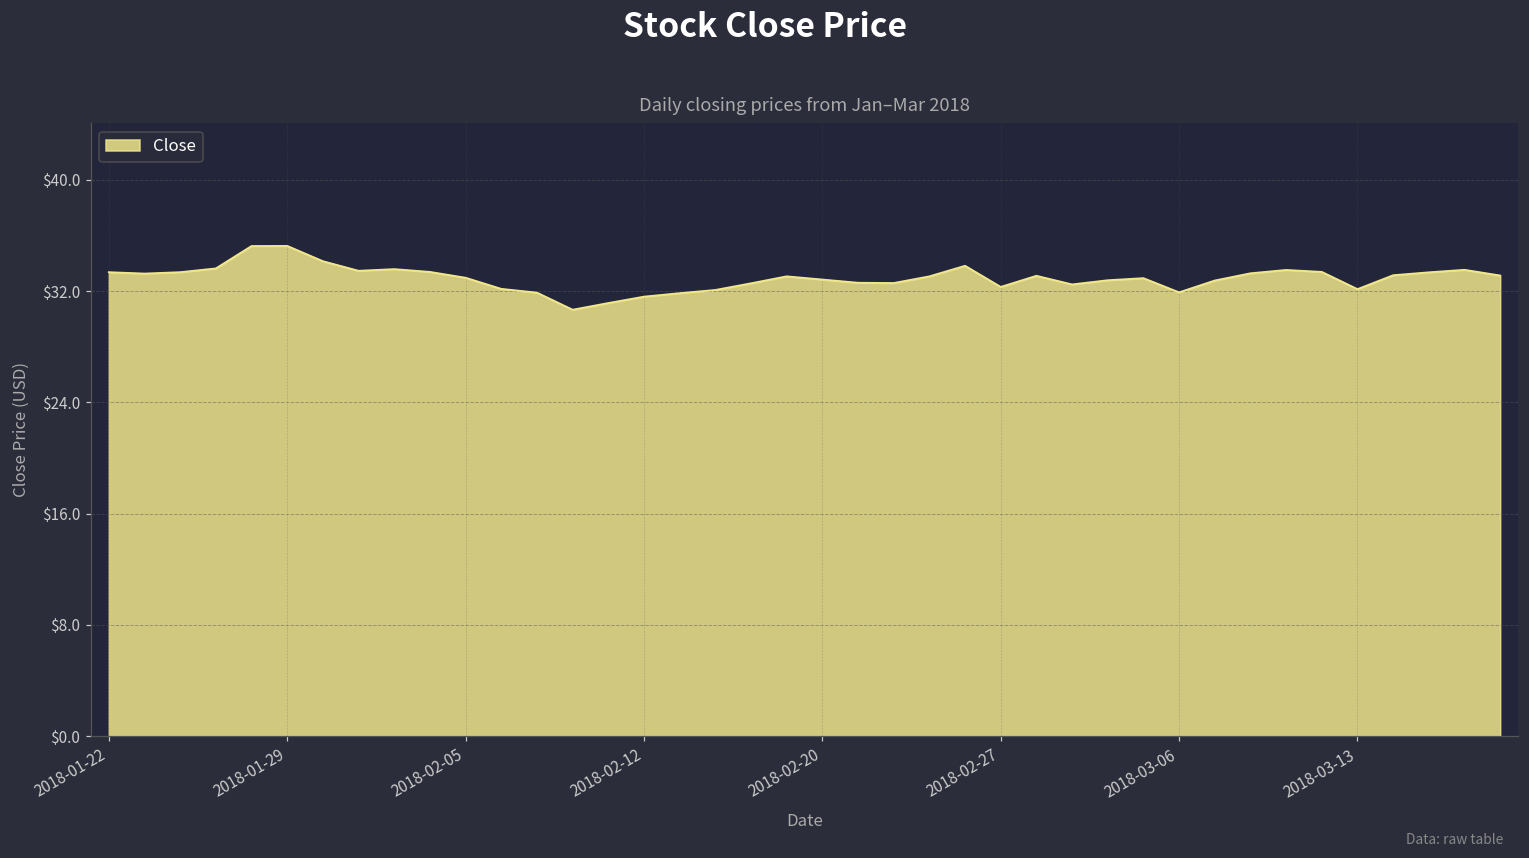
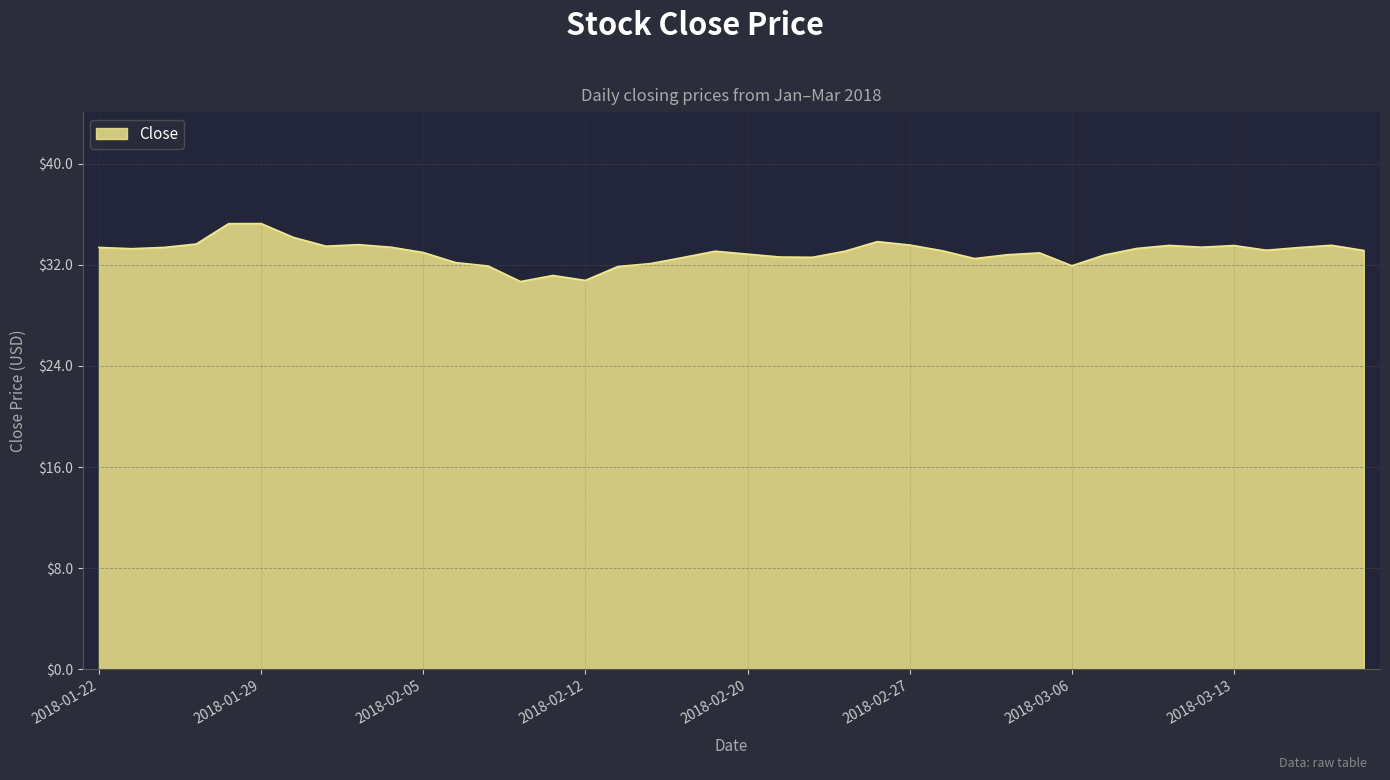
  {
    "2018-01-22": "$33.4",
    "2018-01-29": "$35.3",
    "2018-02-05": "$33.0",
-   "2018-02-12": "$31.6",
+   "2018-02-12": "$30.8",
    "2018-02-20": "$32.8",
-   "2018-02-27": "$32.3",
+   "2018-02-27": "$33.6",
    "2018-03-06": "$31.9",
-   "2018-03-13": "$32.2"
+   "2018-03-13": "$33.5"
  }
